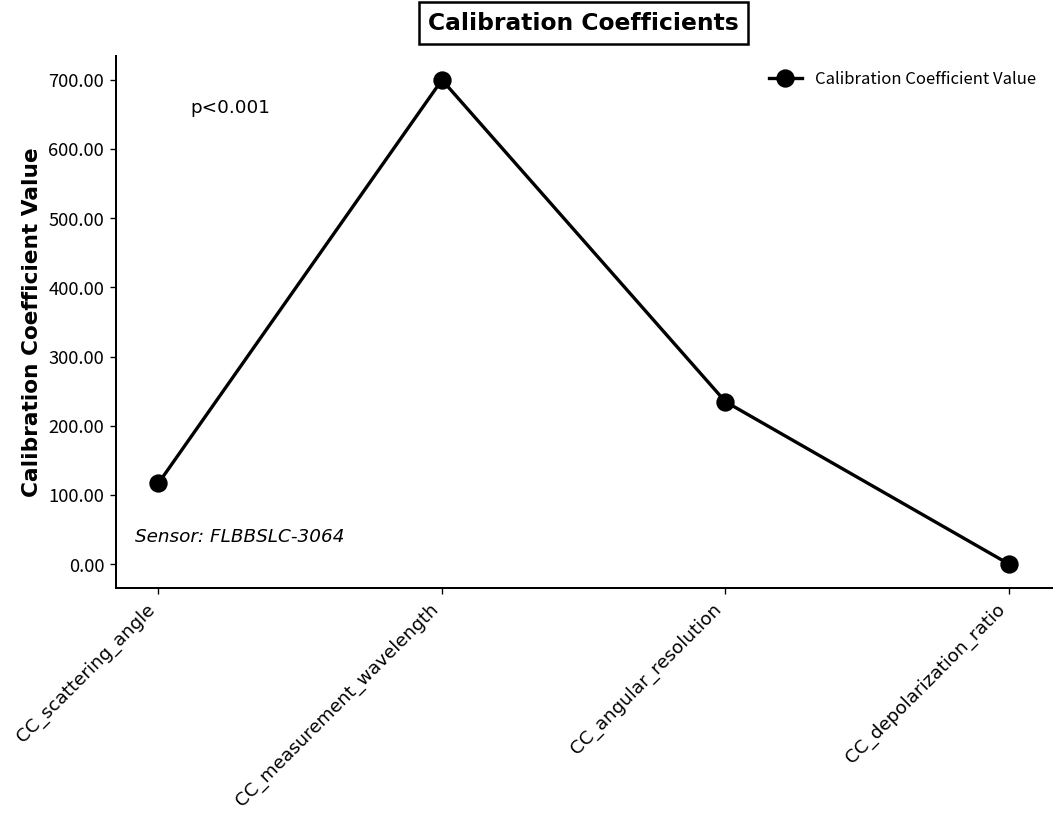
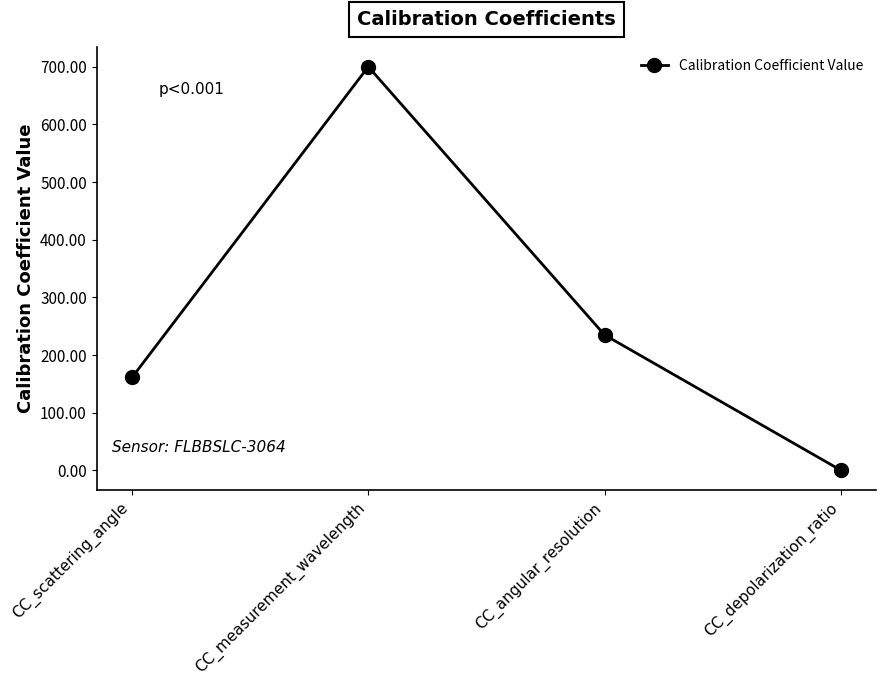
  {
-   "CC_scattering_angle": 120,
+   "CC_scattering_angle": 160,
    "CC_measurement_wavelength": 700,
    "CC_angular_resolution": 230,
    "CC_depolarization_ratio": 0
  }
